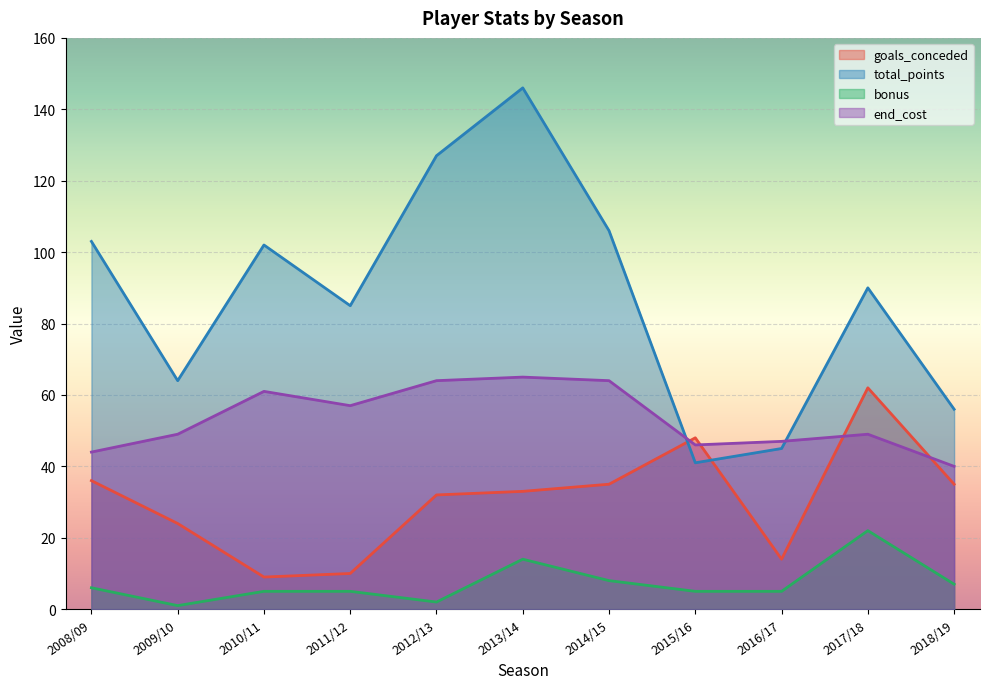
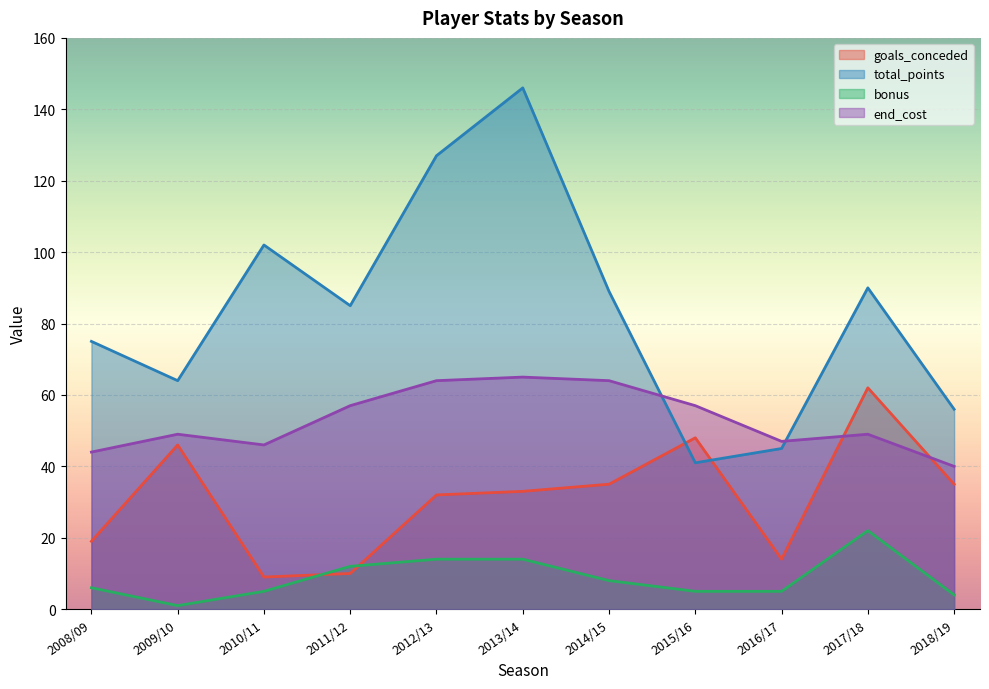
  {
    "goals_conceded": {
-     "2008/09": 36,
-     "2009/10": 24,
+     "2008/09": 19,
+     "2009/10": 46,
      "2010/11": 9,
      "2011/12": 10,
      "2012/13": 32,
      "2013/14": 33,
      "2014/15": 35,
      "2015/16": 48,
      "2016/17": 14,
      "2017/18": 62,
      "2018/19": 35
    },
    "total_points": {
-     "2008/09": 103,
+     "2008/09": 75,
      "2009/10": 64,
      "2010/11": 102,
      "2011/12": 85,
      "2012/13": 127,
      "2013/14": 146,
-     "2014/15": 106,
+     "2014/15": 89,
      "2015/16": 41,
      "2016/17": 45,
      "2017/18": 90,
      "2018/19": 56
    },
    "bonus": {
      "2008/09": 6,
      "2009/10": 1,
      "2010/11": 5,
-     "2011/12": 5,
-     "2012/13": 2,
+     "2011/12": 12,
+     "2012/13": 14,
      "2013/14": 14,
      "2014/15": 8,
      "2015/16": 5,
      "2016/17": 5,
      "2017/18": 22,
-     "2018/19": 7
+     "2018/19": 4
    },
    "end_cost": {
      "2008/09": 44,
      "2009/10": 49,
-     "2010/11": 61,
+     "2010/11": 46,
      "2011/12": 57,
      "2012/13": 64,
      "2013/14": 65,
      "2014/15": 64,
-     "2015/16": 46,
+     "2015/16": 57,
      "2016/17": 47,
      "2017/18": 49,
      "2018/19": 40
    }
  }
